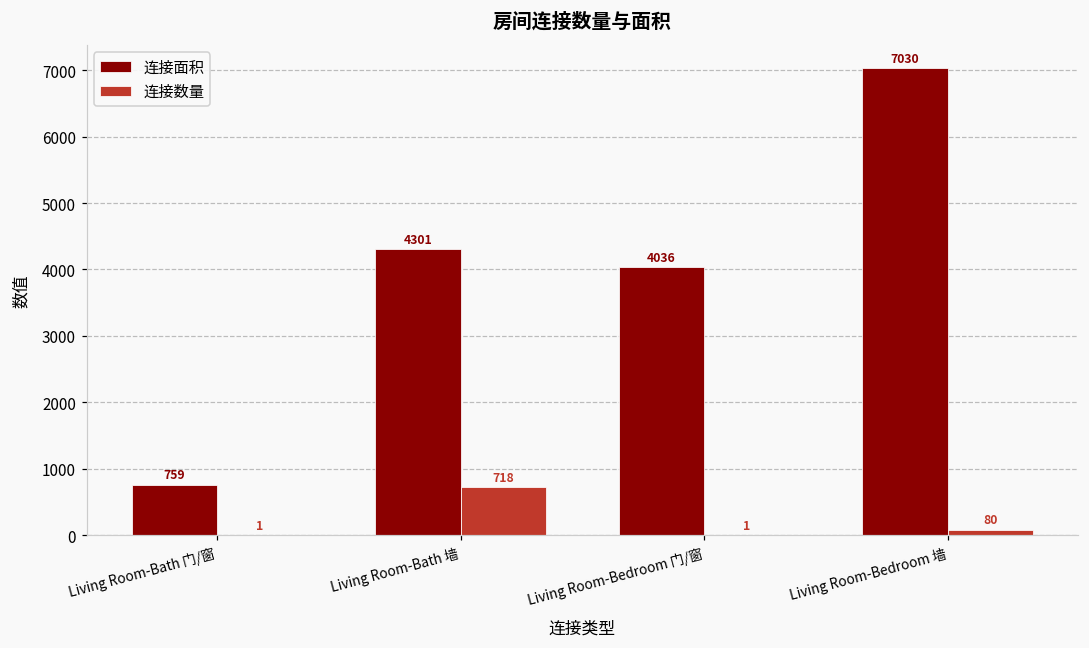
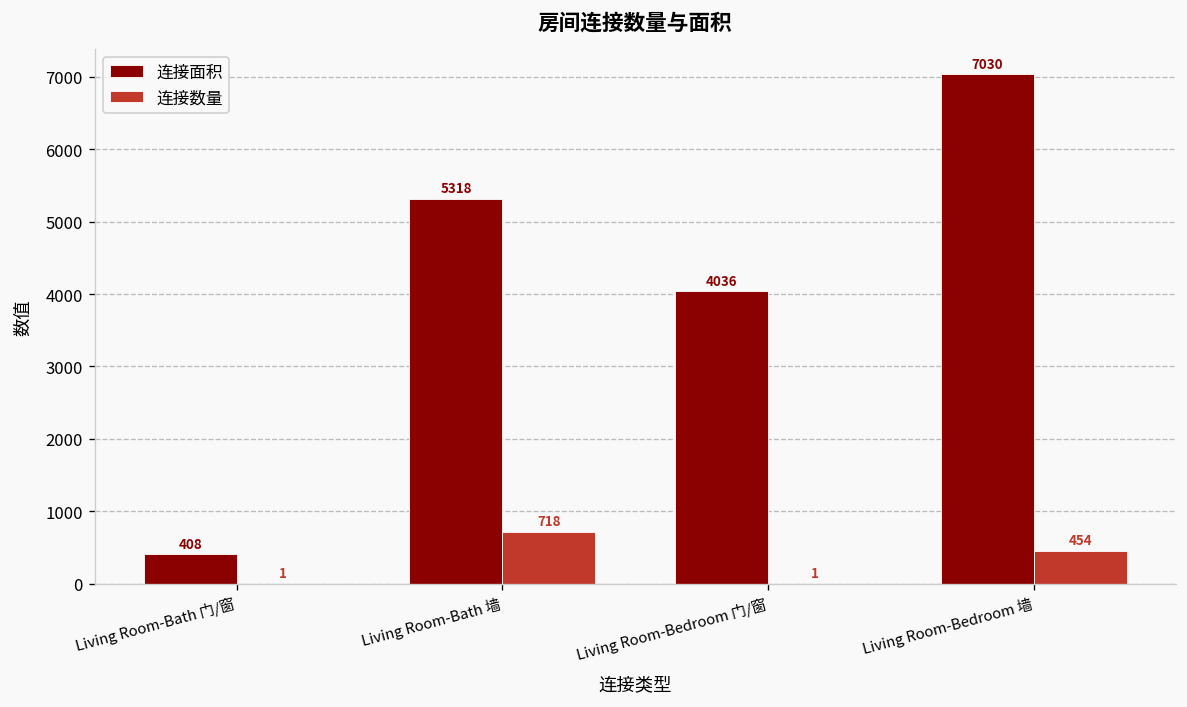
  {
    "连接面积": {
-     "Living Room-Bath 门/窗": 759,
-     "Living Room-Bath 墙": 4301,
+     "Living Room-Bath 门/窗": 408,
+     "Living Room-Bath 墙": 5318,
      "Living Room-Bedroom 门/窗": 4036,
      "Living Room-Bedroom 墙": 7030
    },
    "连接数量": {
      "Living Room-Bath 门/窗": 1,
      "Living Room-Bath 墙": 718,
      "Living Room-Bedroom 门/窗": 1,
-     "Living Room-Bedroom 墙": 80
+     "Living Room-Bedroom 墙": 454
    }
  }
